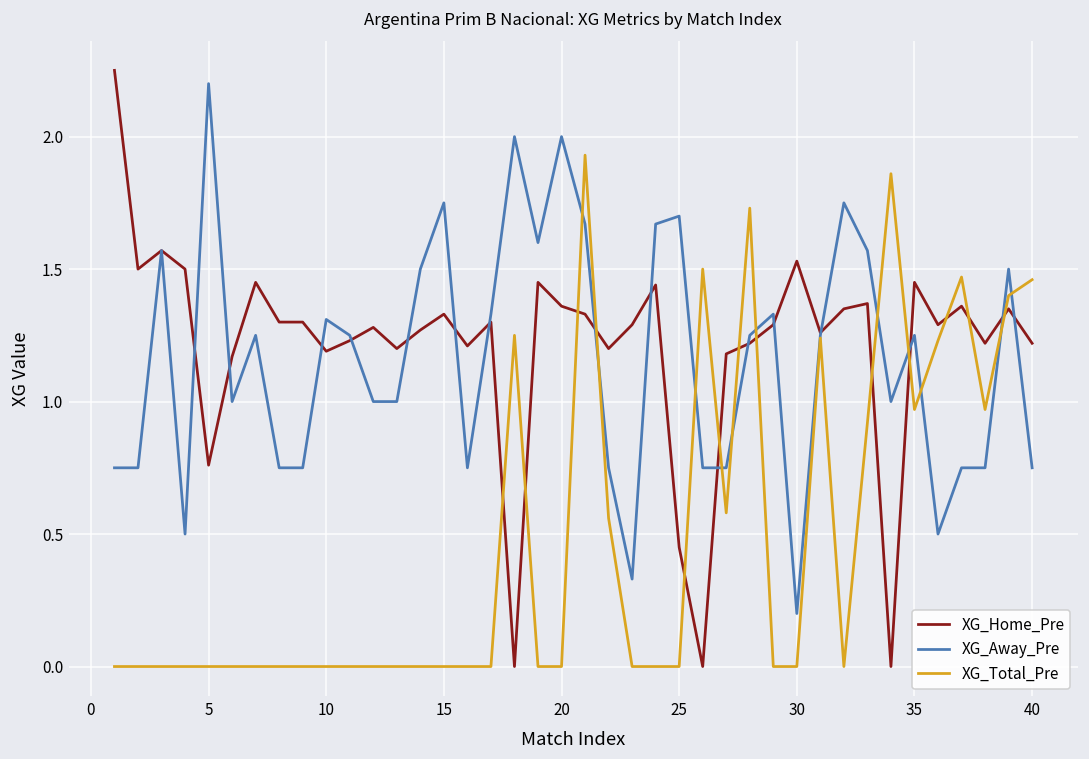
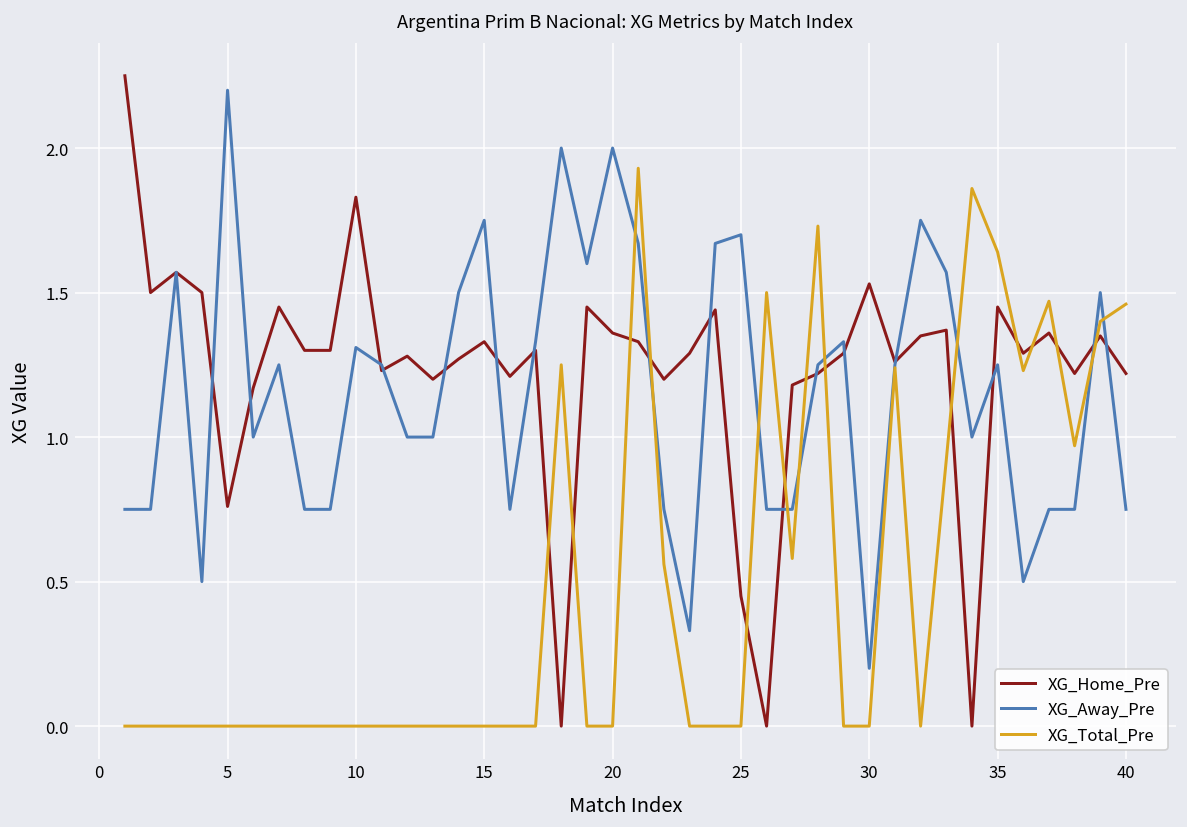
  {
    "XG_Home_Pre": {
      "5": 0.76,
-     "10": 1.19,
+     "10": 1.83,
      "15": 1.33,
      "20": 1.36,
      "25": 0.45,
      "30": 1.53,
      "35": 1.45,
      "40": 1.22
    },
    "XG_Away_Pre": {
      "5": 2.20,
      "10": 1.31,
      "15": 1.75,
      "20": 2.00,
      "25": 1.70,
      "30": 0.20,
      "35": 1.25,
      "40": 0.75
    },
    "XG_Total_Pre": {
      "5": 0.00,
      "10": 0.00,
      "15": 0.00,
      "20": 0.00,
      "25": 0.00,
      "30": 0.00,
-     "35": 0.97,
+     "35": 1.64,
      "40": 1.46
    }
  }
